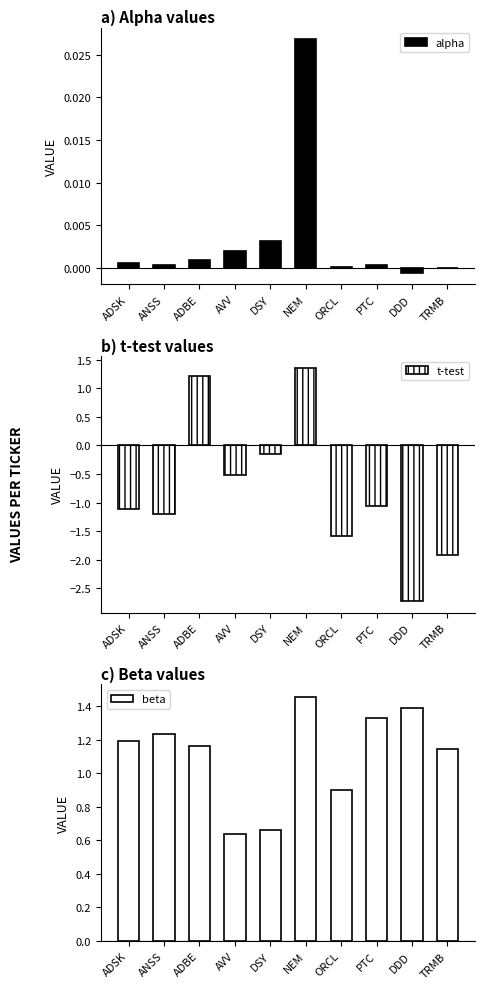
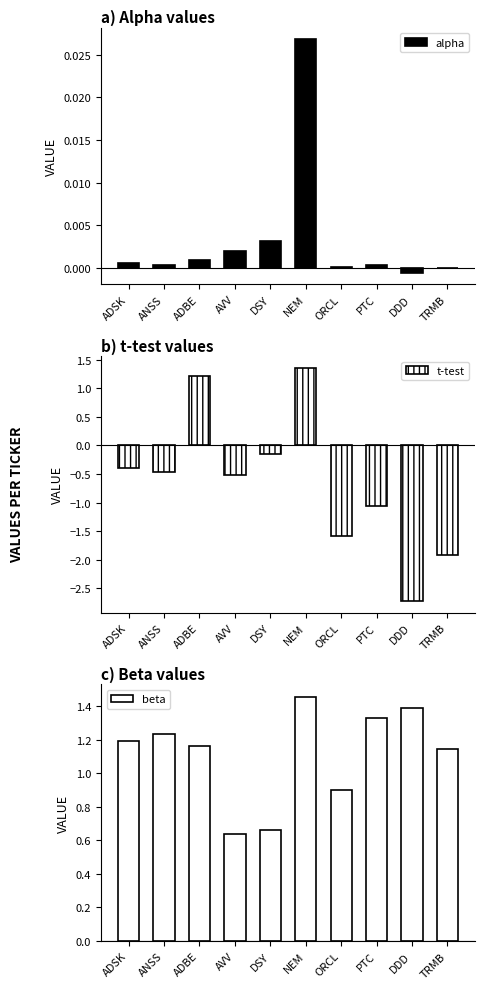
  {
    "a) Alpha values": {
      "ADSK": 0.001,
      "ANSS": 0.000,
      "ADBE": 0.001,
      "AVV": 0.002,
      "DSY": 0.003,
      "NEM": 0.027,
      "PTC": 0.000,
      "DDD": -0.001
    },
    "b) t-test values": {
-     "ADSK": -1.1,
-     "ANSS": -1.2,
+     "ADSK": -0.4,
+     "ANSS": -0.5,
      "ADBE": 1.2,
      "AVV": -0.5,
      "DSY": -0.1,
      "NEM": 1.4,
      "ORCL": -1.6,
      "PTC": -1.1,
      "DDD": -2.7,
      "TRMB": -1.9
    },
    "c) Beta values": {
      "ADSK": 1.19,
      "ANSS": 1.24,
      "ADBE": 1.16,
      "AVV": 0.63,
      "DSY": 0.66,
      "NEM": 1.46,
      "ORCL": 0.90,
      "PTC": 1.33,
      "DDD": 1.39,
      "TRMB": 1.14
    }
  }
